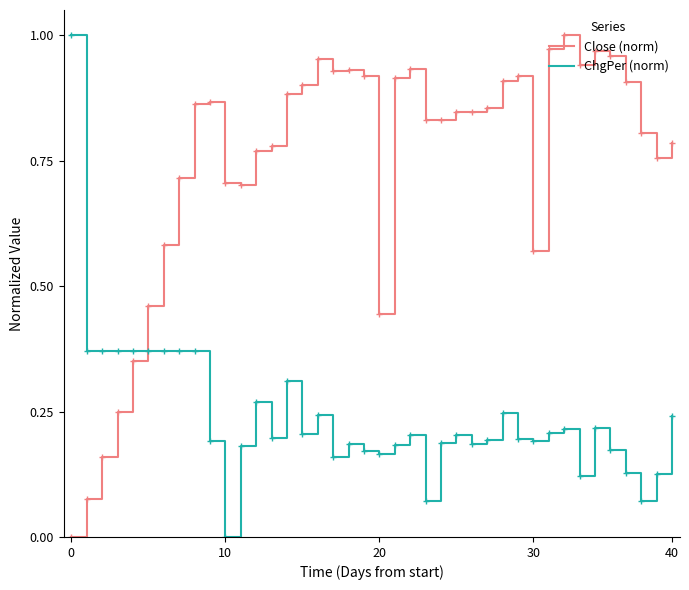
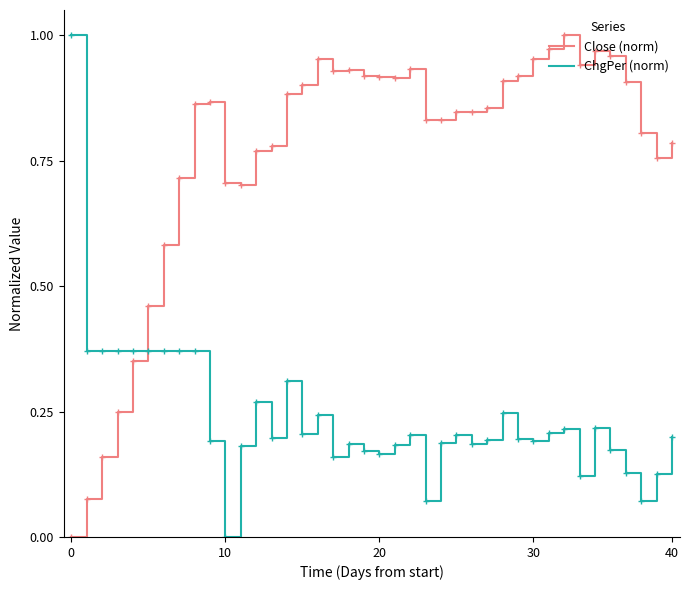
  {
    "Close (norm)": {
      "0": 0.00,
      "10": 0.71,
-     "20": 0.45,
-     "30": 0.57,
+     "20": 0.92,
+     "30": 0.95,
      "40": 0.78
    },
    "ChgPer (norm)": {
      "0": 1.00,
      "10": 0.00,
      "20": 0.16,
      "30": 0.19,
-     "40": 0.24
+     "40": 0.20
    }
  }
